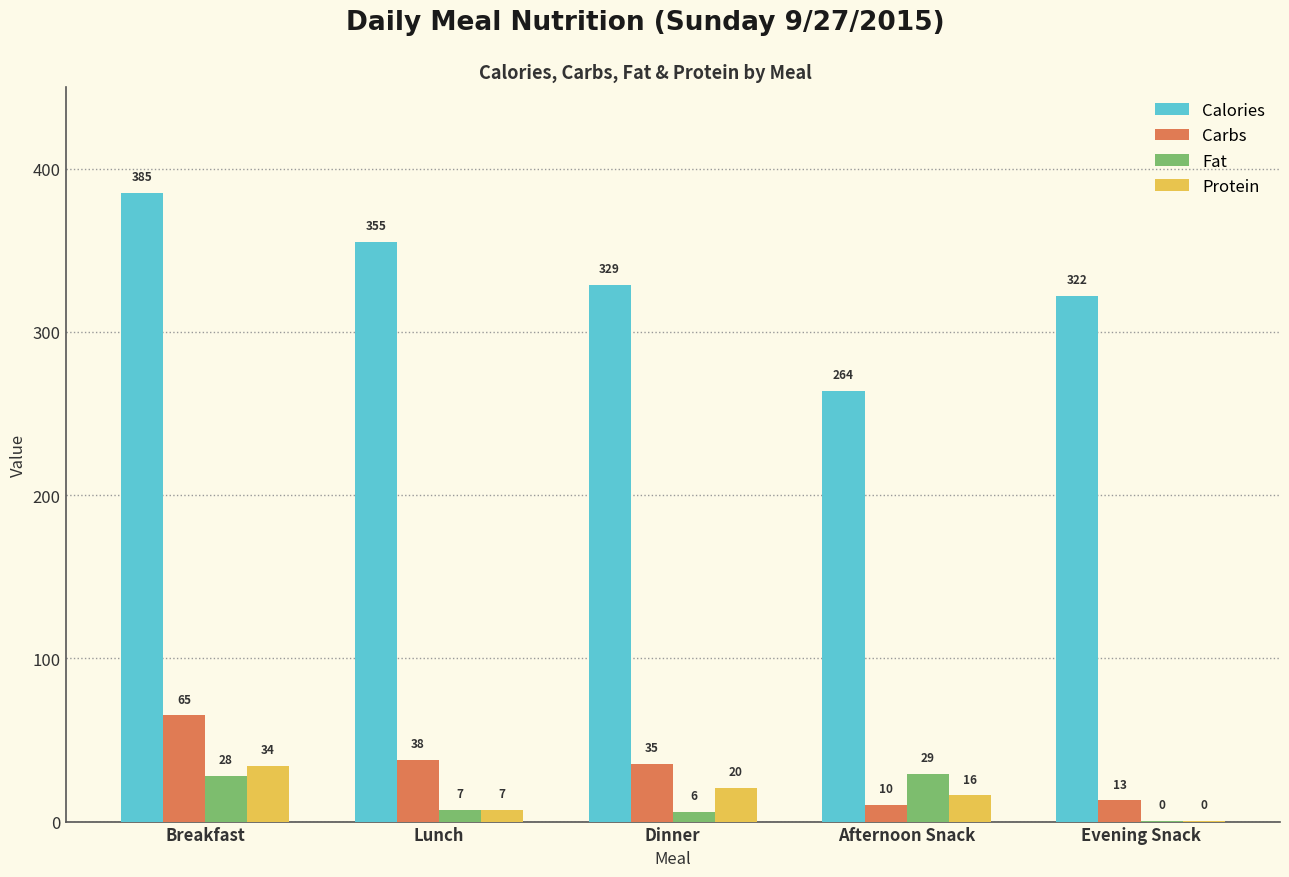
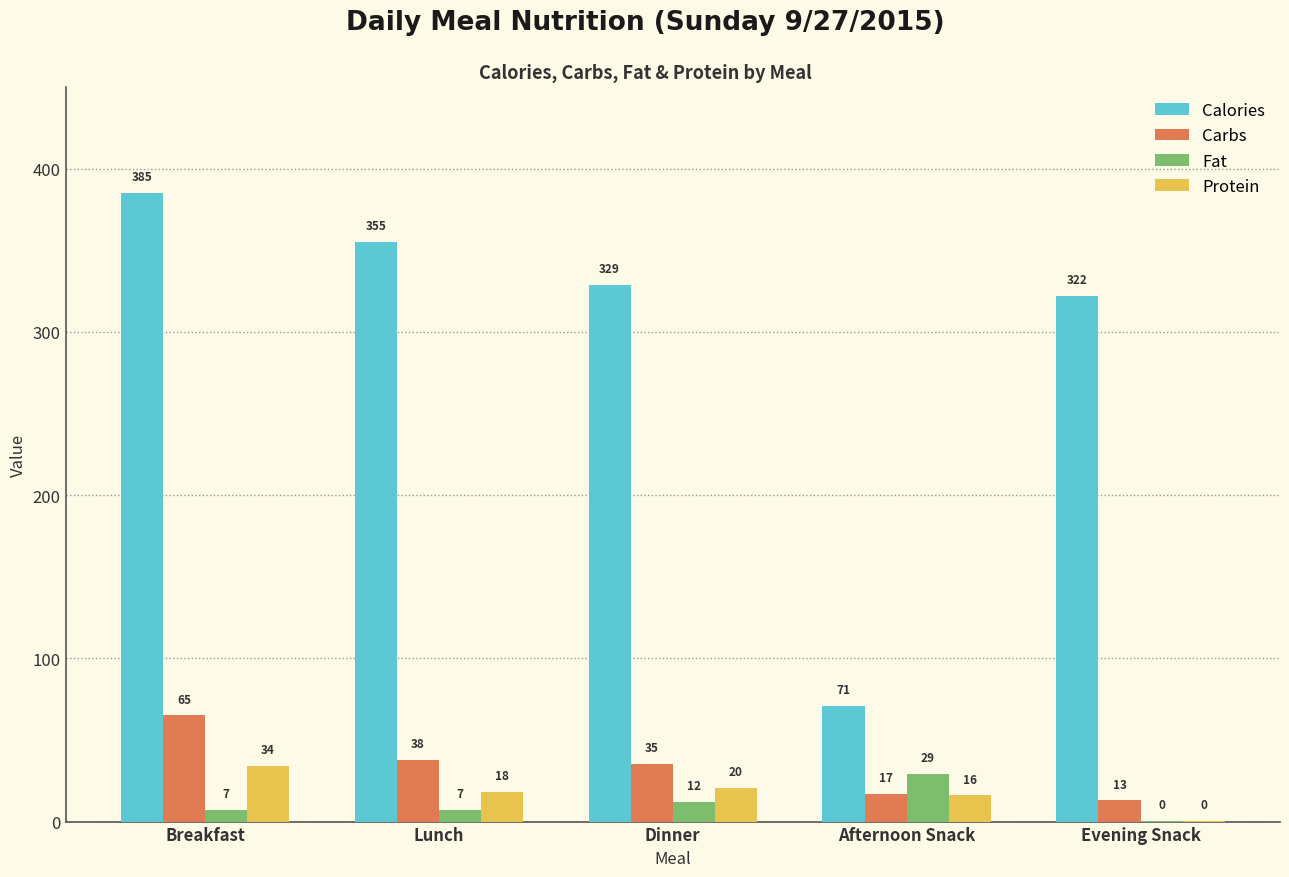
  {
    "Calories": {
      "Breakfast": 385,
      "Lunch": 355,
      "Dinner": 329,
-     "Afternoon Snack": 264,
+     "Afternoon Snack": 71,
      "Evening Snack": 322
    },
    "Carbs": {
      "Breakfast": 65,
      "Lunch": 38,
      "Dinner": 35,
-     "Afternoon Snack": 10,
+     "Afternoon Snack": 17,
      "Evening Snack": 13
    },
    "Fat": {
-     "Breakfast": 28,
+     "Breakfast": 7,
      "Lunch": 7,
-     "Dinner": 6,
+     "Dinner": 12,
      "Afternoon Snack": 29,
      "Evening Snack": 0
    },
    "Protein": {
      "Breakfast": 34,
-     "Lunch": 7,
+     "Lunch": 18,
      "Dinner": 20,
      "Afternoon Snack": 16,
      "Evening Snack": 0
    }
  }
